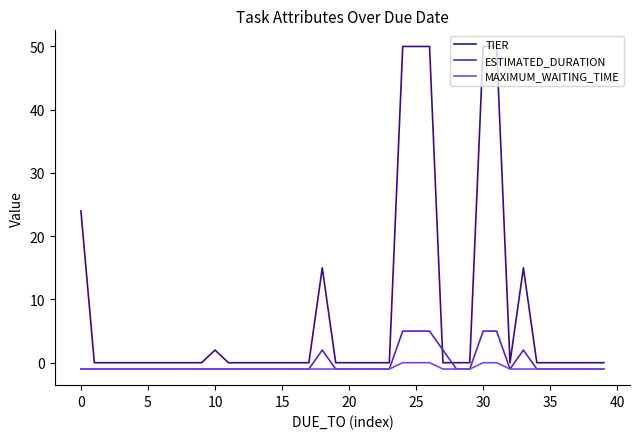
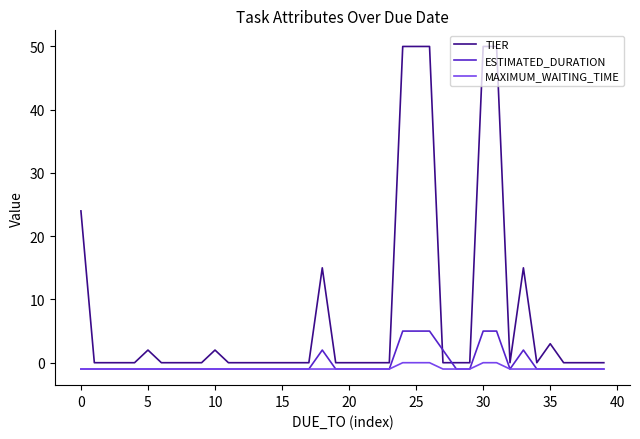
  {
    "TIER": {
      "0": 24,
-     "5": 0,
+     "5": 2,
      "10": 2,
      "15": 0,
      "20": 0,
      "25": 50,
-     "35": 0
+     "35": 3
    }
  }
